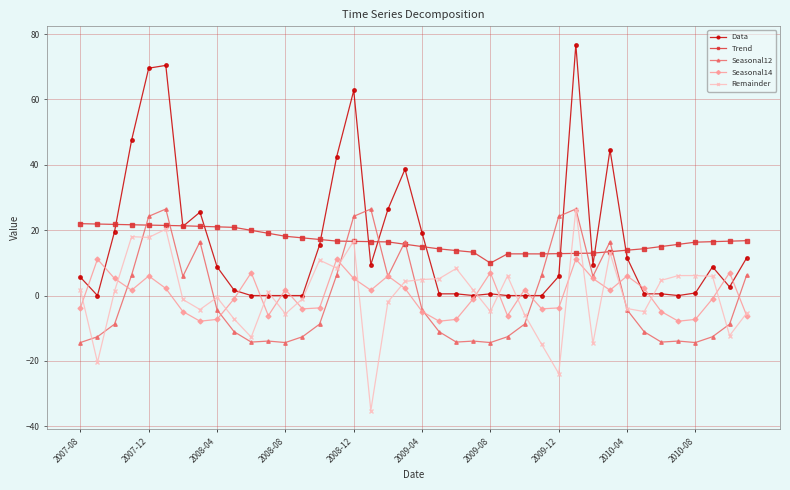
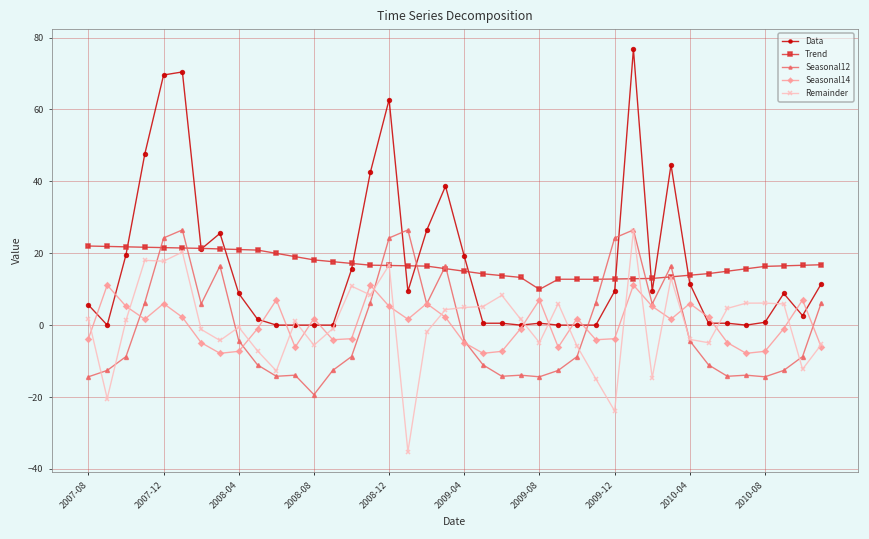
  {
    "Data": {
      "2007-08": 6,
      "2007-12": 70,
      "2008-04": 9,
      "2008-08": 0,
      "2008-12": 63,
      "2009-04": 19,
      "2009-08": 1,
-     "2009-12": 6,
+     "2009-12": 9,
      "2010-04": 12,
      "2010-08": 1
    },
    "Trend": {
      "2007-08": 22,
      "2007-12": 22,
      "2008-04": 21,
      "2008-08": 18,
      "2009-04": 15,
      "2009-08": 10,
      "2009-12": 13,
      "2010-04": 14,
      "2010-08": 16
    },
    "Seasonal12": {
      "2007-08": -14,
      "2007-12": 24,
      "2008-04": -4,
-     "2008-08": -14,
+     "2008-08": -19,
      "2008-12": 24,
      "2009-08": -14,
      "2009-12": 24,
      "2010-08": -14
    }
  }
